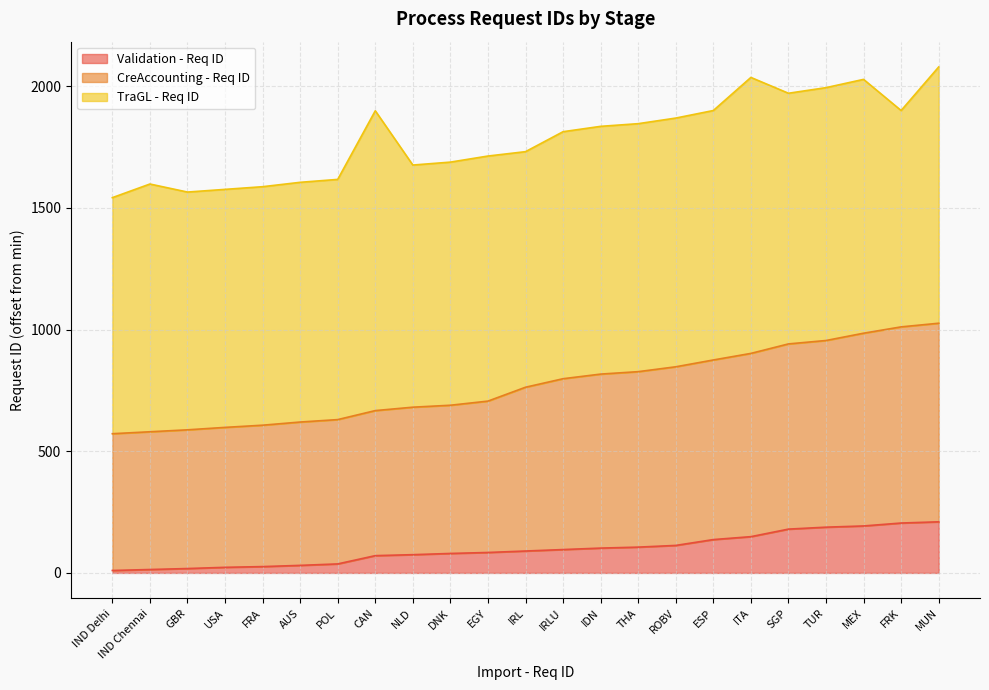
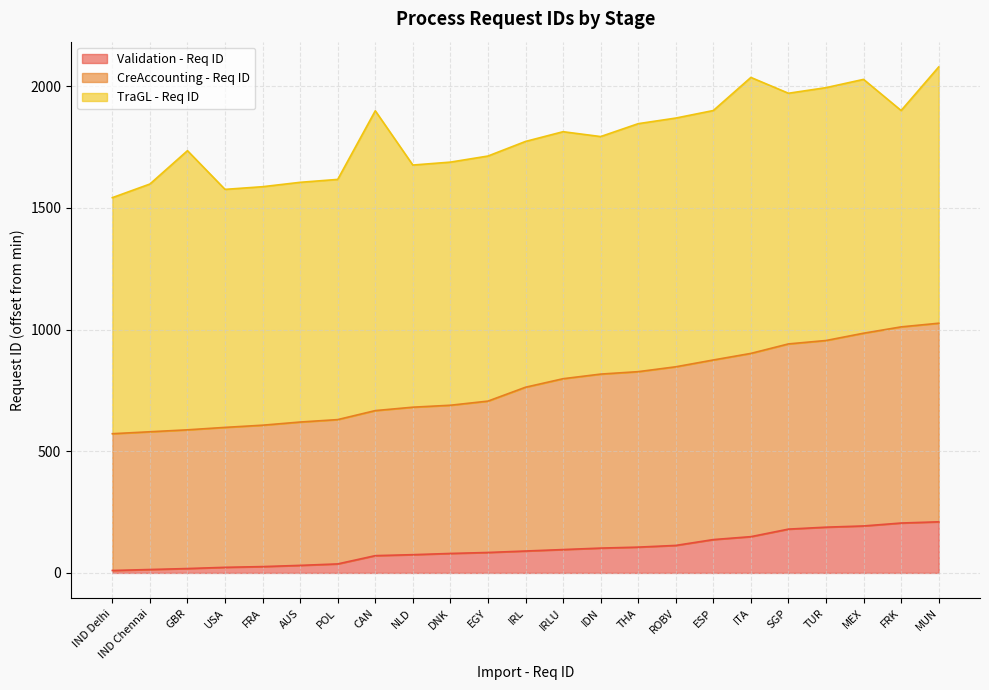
  {
    "TraGL - Req ID": {
      "IND Delhi": 970,
      "IND Chennai": 1020,
-     "GBR": 980,
+     "GBR": 1150,
      "USA": 980,
      "FRA": 980,
      "AUS": 990,
      "POL": 990,
      "CAN": 1230,
      "NLD": 1000,
      "DNK": 1000,
      "EGY": 1010,
-     "IRL": 970,
+     "IRL": 1010,
      "IRLU": 1020,
-     "IDN": 1020,
+     "IDN": 980,
      "THA": 1020,
      "ROBV": 1020,
      "ESP": 1030,
      "ITA": 1130,
      "SGP": 1030,
      "TUR": 1040,
      "MEX": 1040,
      "FRK": 890,
      "MUN": 1050
    }
  }
